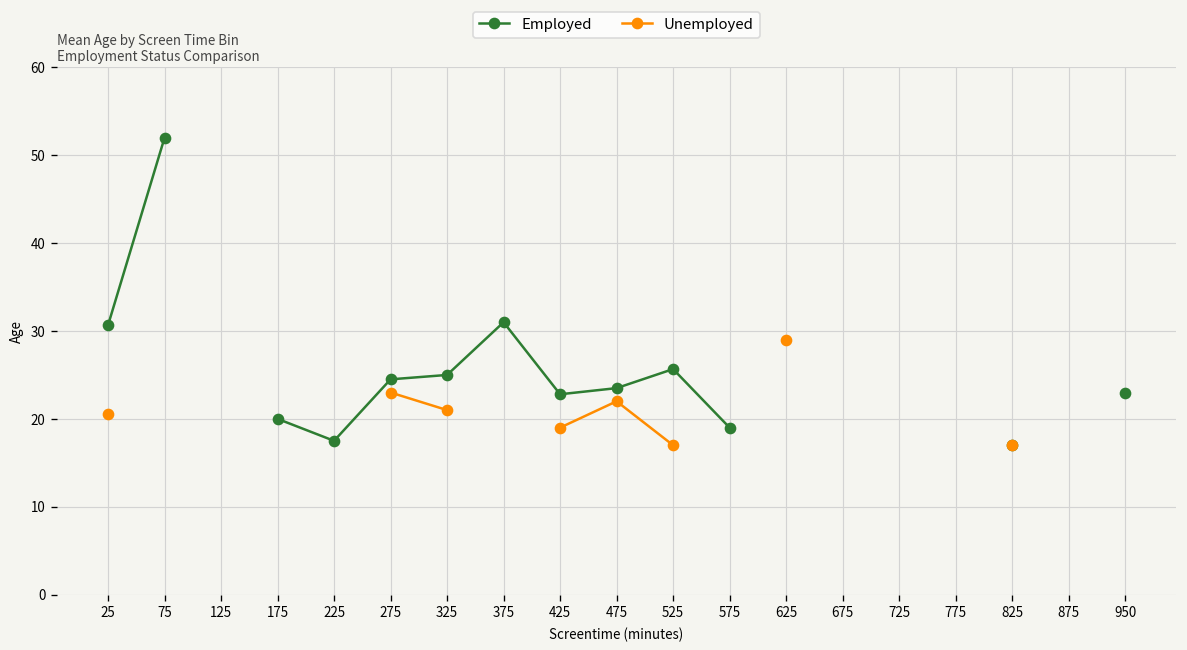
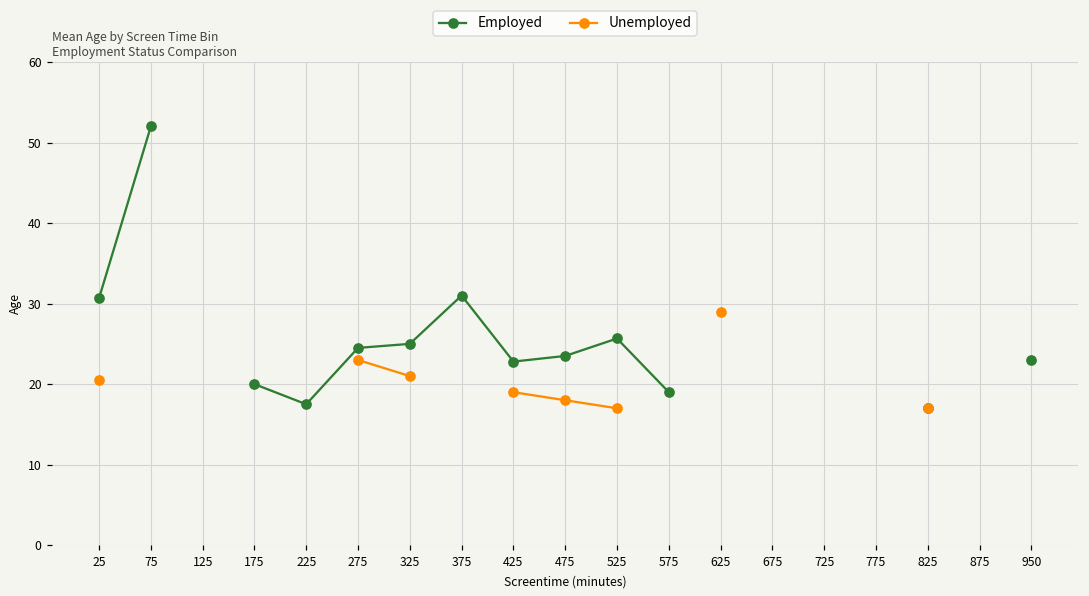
  {
    "Employed": {
      "25": 31,
      "75": 52,
      "175": 20,
      "225": 18,
      "275": 25,
      "325": 25,
      "375": 31,
      "425": 23,
      "475": 24,
      "525": 26,
      "575": 19,
      "950": 23
    },
    "Unemployed": {
      "25": 21,
      "275": 23,
      "325": 21,
      "425": 19,
-     "475": 22,
+     "475": 18,
      "525": 17,
      "625": 29
    }
  }
